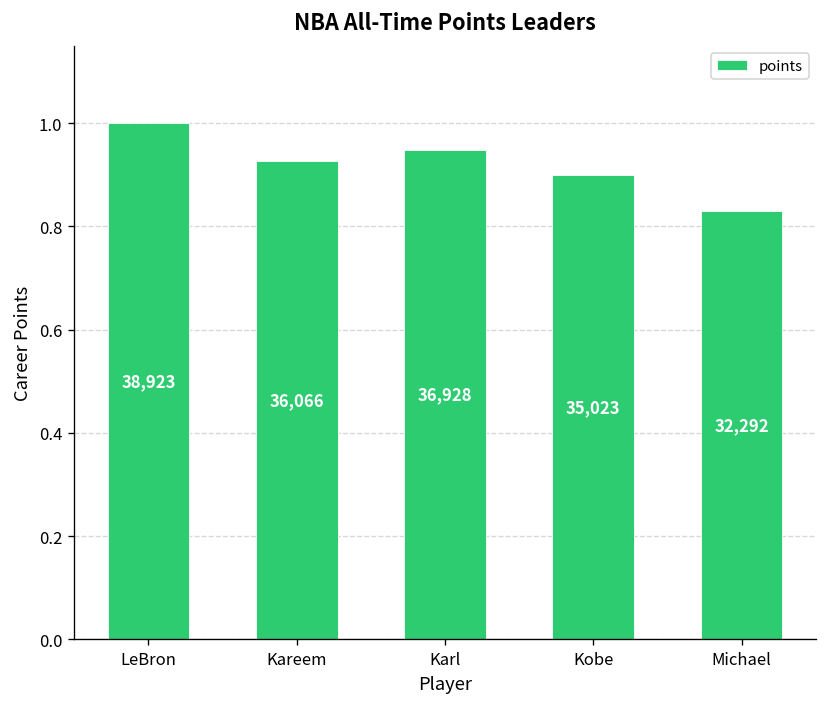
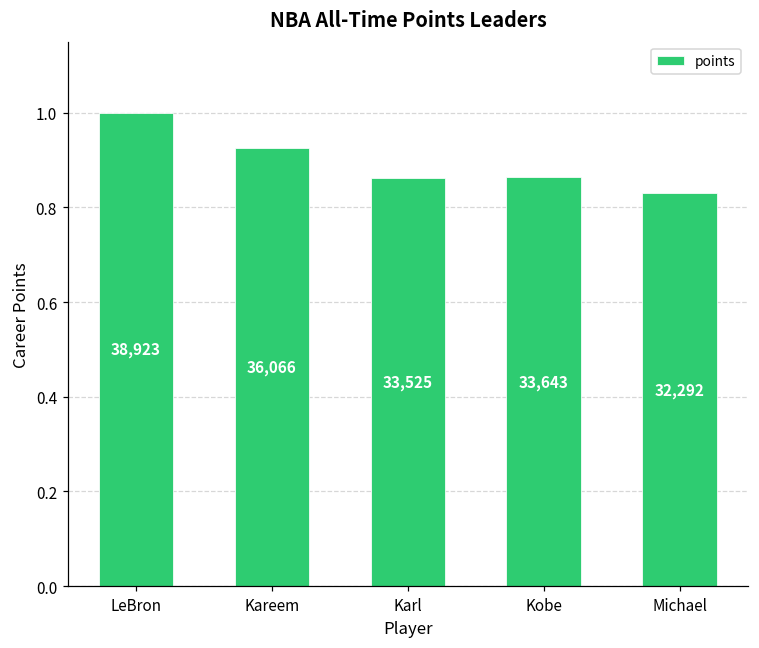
  {
-   "Karl": "36,928",
-   "Kobe": "35,023"
+   "Karl": "33,525",
+   "Kobe": "33,643"
  }
